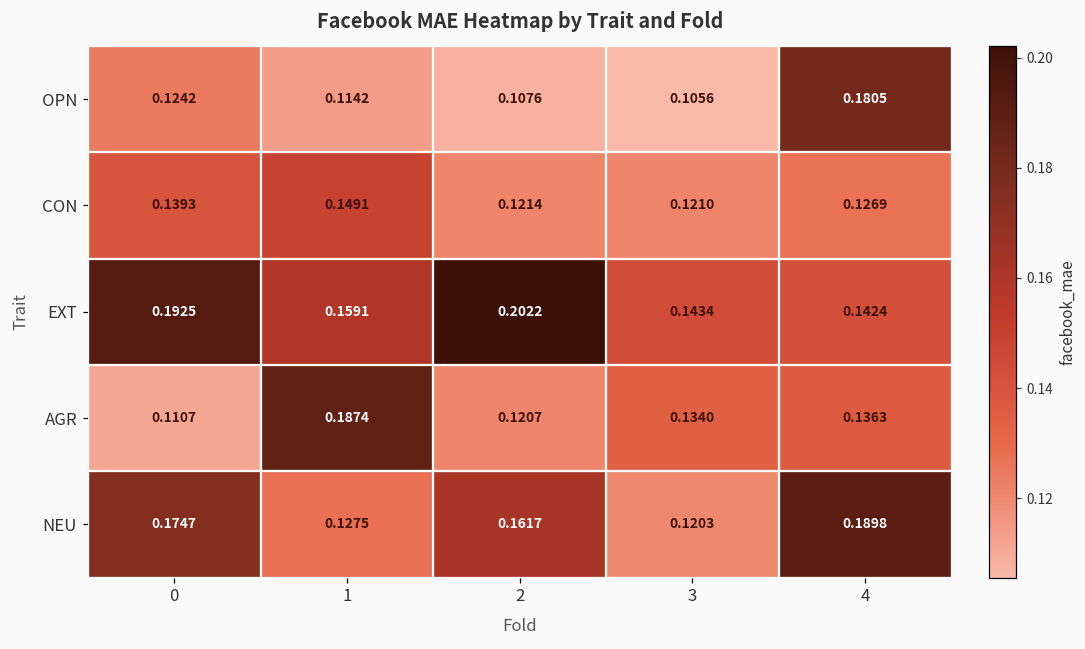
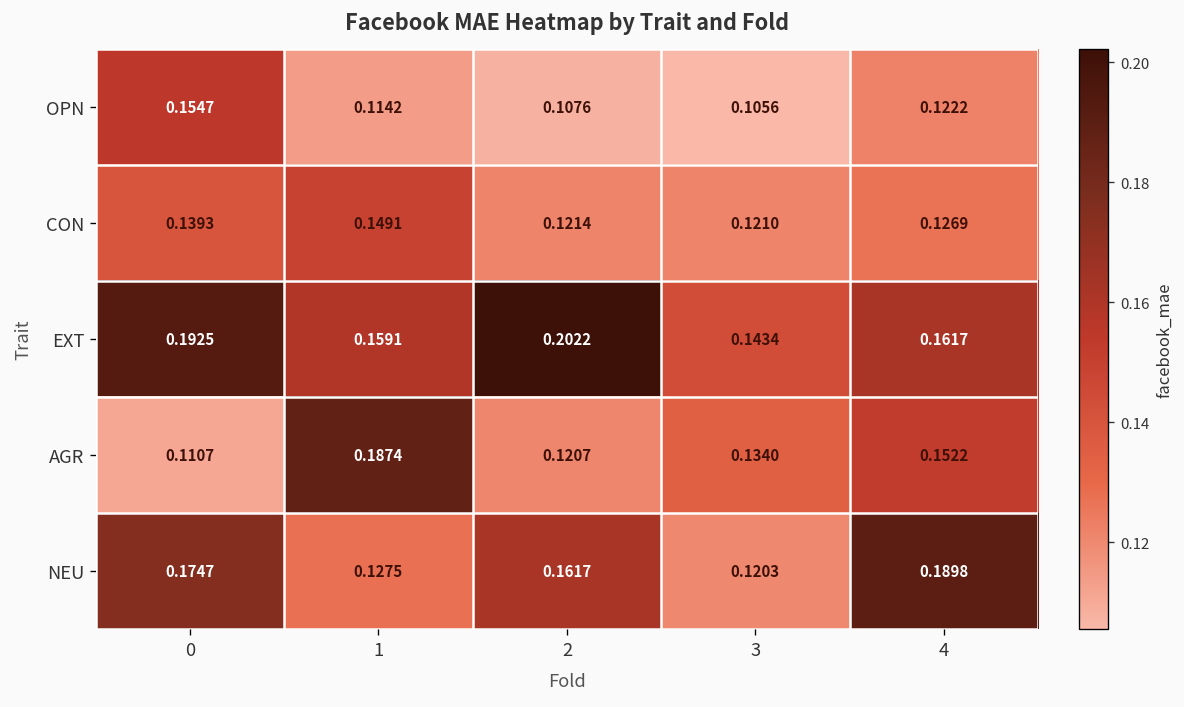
  {
    "OPN": {
-     "0": 0.1242,
+     "0": 0.1547,
      "1": 0.1142,
      "2": 0.1076,
      "3": 0.1056,
-     "4": 0.1805
+     "4": 0.1222
    },
    "CON": {
      "0": 0.1393,
      "1": 0.1491,
      "2": 0.1214,
      "3": 0.1210,
      "4": 0.1269
    },
    "EXT": {
      "0": 0.1925,
      "1": 0.1591,
      "2": 0.2022,
      "3": 0.1434,
-     "4": 0.1424
+     "4": 0.1617
    },
    "AGR": {
      "0": 0.1107,
      "1": 0.1874,
      "2": 0.1207,
      "3": 0.1340,
-     "4": 0.1363
+     "4": 0.1522
    },
    "NEU": {
      "0": 0.1747,
      "1": 0.1275,
      "2": 0.1617,
      "3": 0.1203,
      "4": 0.1898
    }
  }
